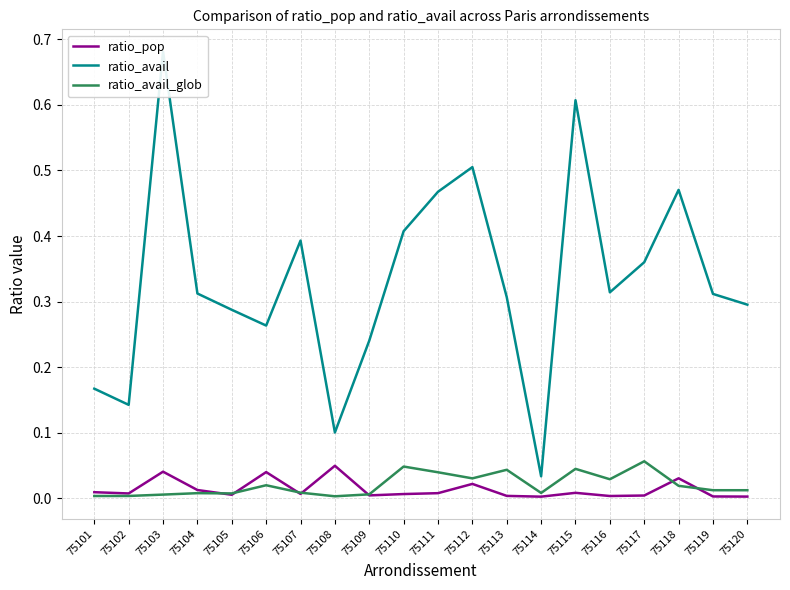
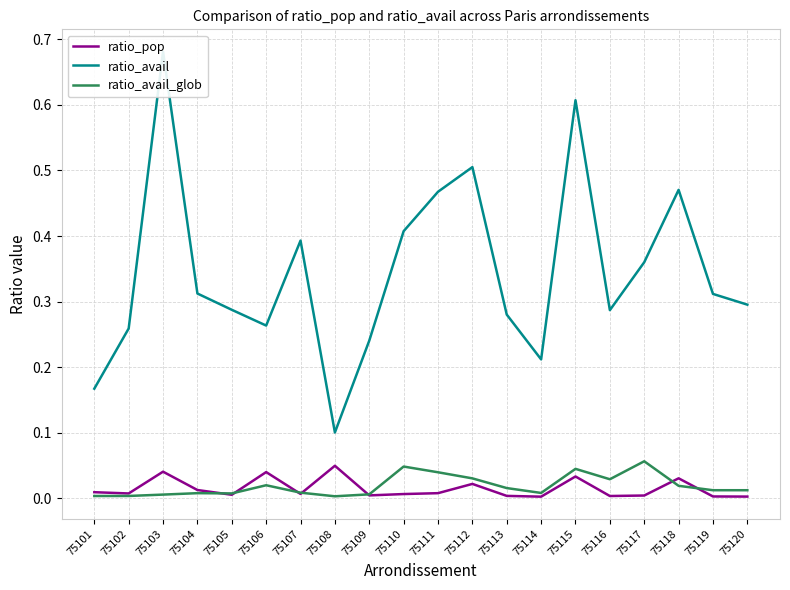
  {
    "ratio_pop": {
      "75101": 0.01,
      "75103": 0.04,
      "75104": 0.01,
      "75106": 0.04,
      "75108": 0.05,
      "75110": 0.01,
      "75111": 0.01,
      "75112": 0.02,
      "75113": 0.00,
      "75114": 0.00,
-     "75115": 0.01,
+     "75115": 0.03,
      "75116": 0.00,
      "75117": 0.00,
      "75118": 0.03,
      "75119": 0.00,
      "75120": 0.00
    },
    "ratio_avail": {
      "75101": 0.17,
-     "75102": 0.14,
+     "75102": 0.26,
      "75104": 0.31,
      "75105": 0.29,
      "75106": 0.26,
      "75107": 0.39,
      "75108": 0.10,
      "75109": 0.24,
      "75110": 0.41,
      "75111": 0.47,
      "75112": 0.51,
-     "75113": 0.31,
-     "75114": 0.03,
+     "75113": 0.28,
+     "75114": 0.21,
      "75115": 0.61,
-     "75116": 0.31,
+     "75116": 0.29,
      "75117": 0.36,
      "75118": 0.47,
      "75119": 0.31,
      "75120": 0.30
    },
    "ratio_avail_glob": {
      "75101": 0.00,
      "75103": 0.01,
      "75104": 0.01,
      "75106": 0.02,
      "75108": 0.00,
      "75110": 0.05,
      "75111": 0.04,
      "75112": 0.03,
-     "75113": 0.04,
+     "75113": 0.02,
      "75114": 0.01,
      "75115": 0.05,
      "75116": 0.03,
      "75117": 0.06,
      "75118": 0.02,
      "75119": 0.01,
      "75120": 0.01
    }
  }
